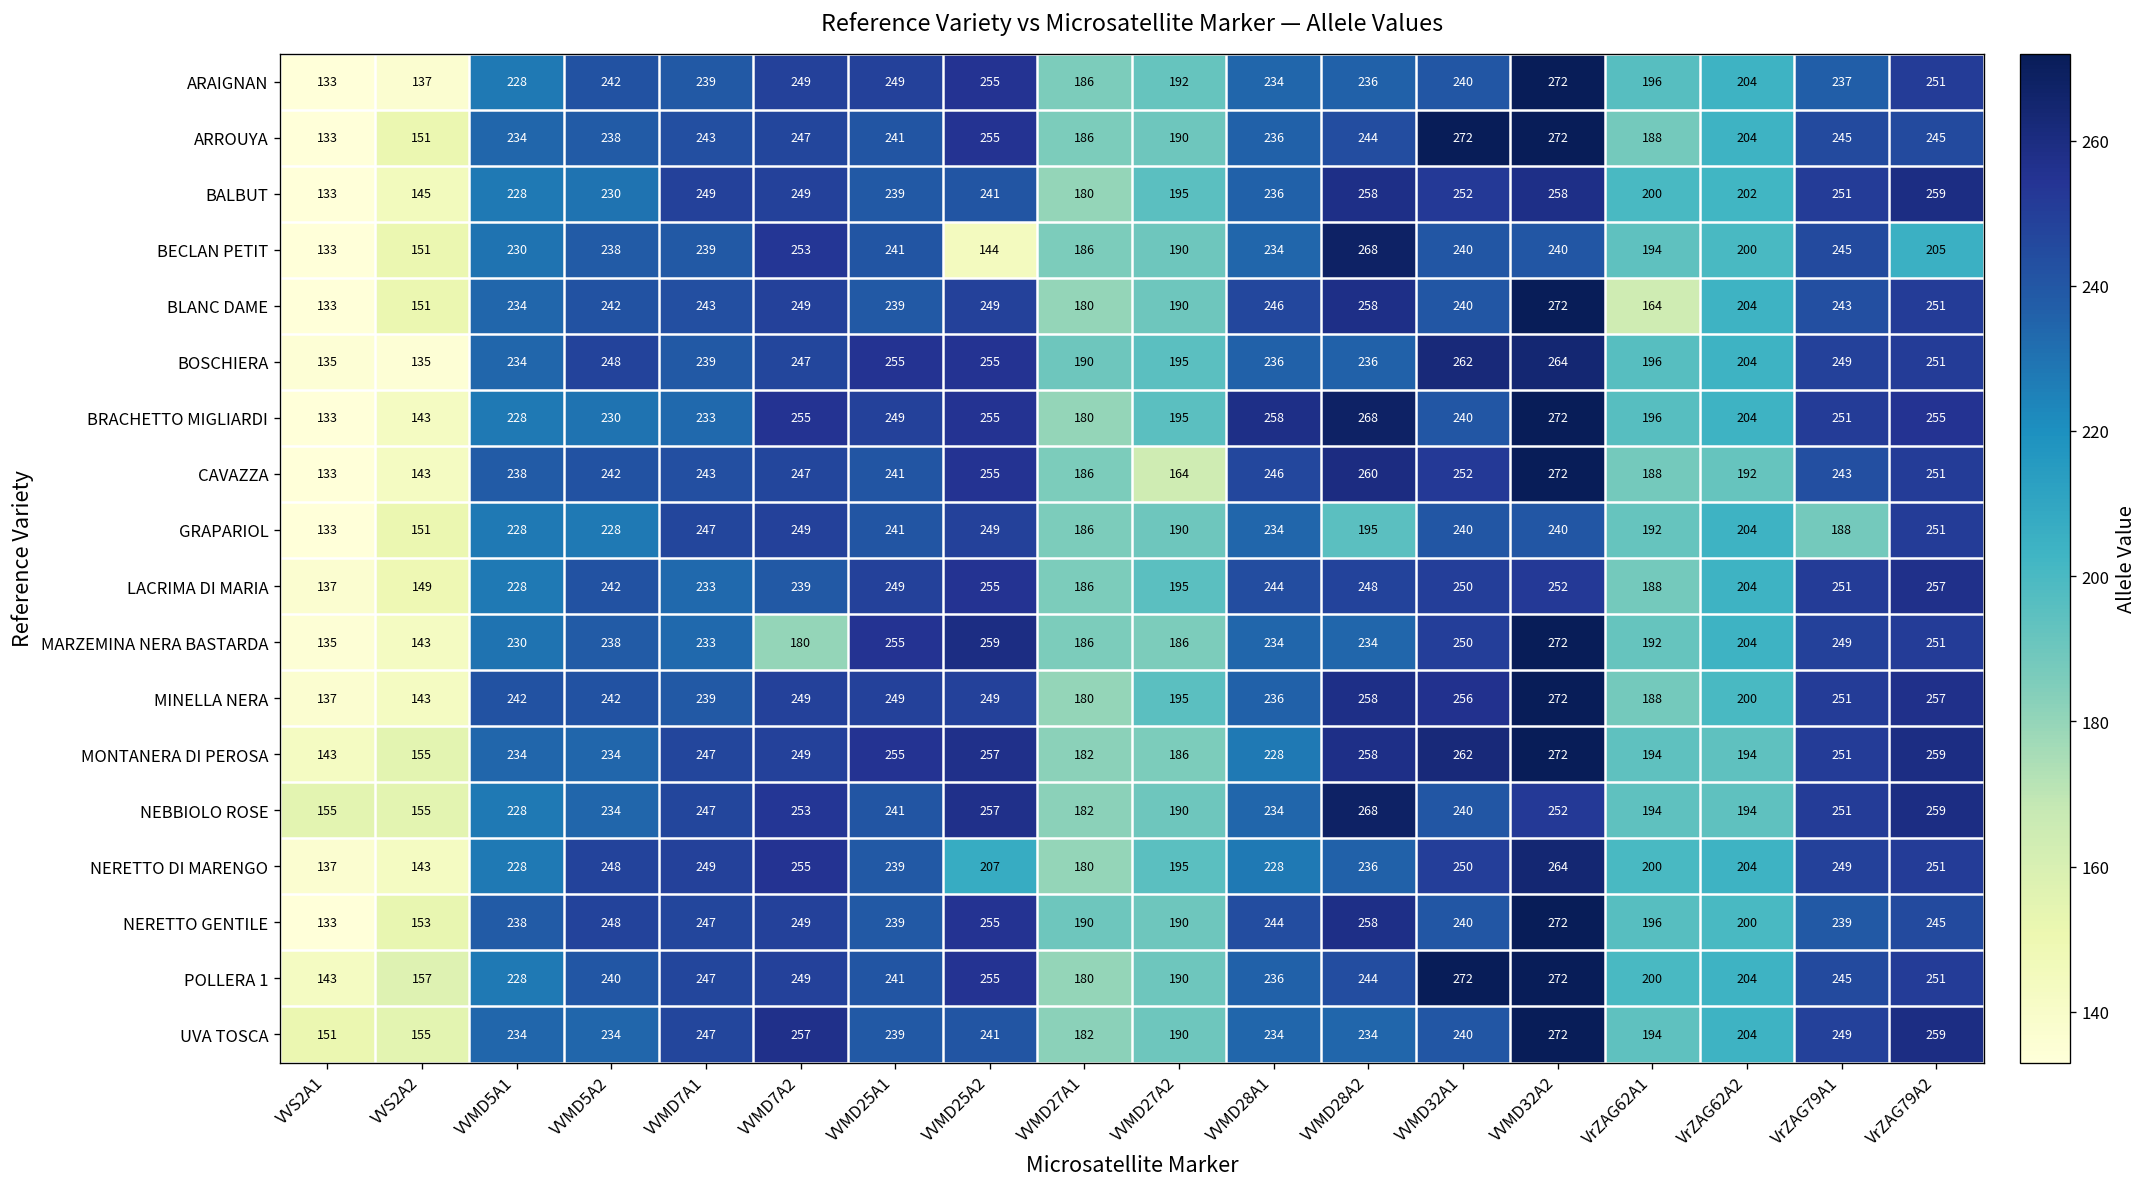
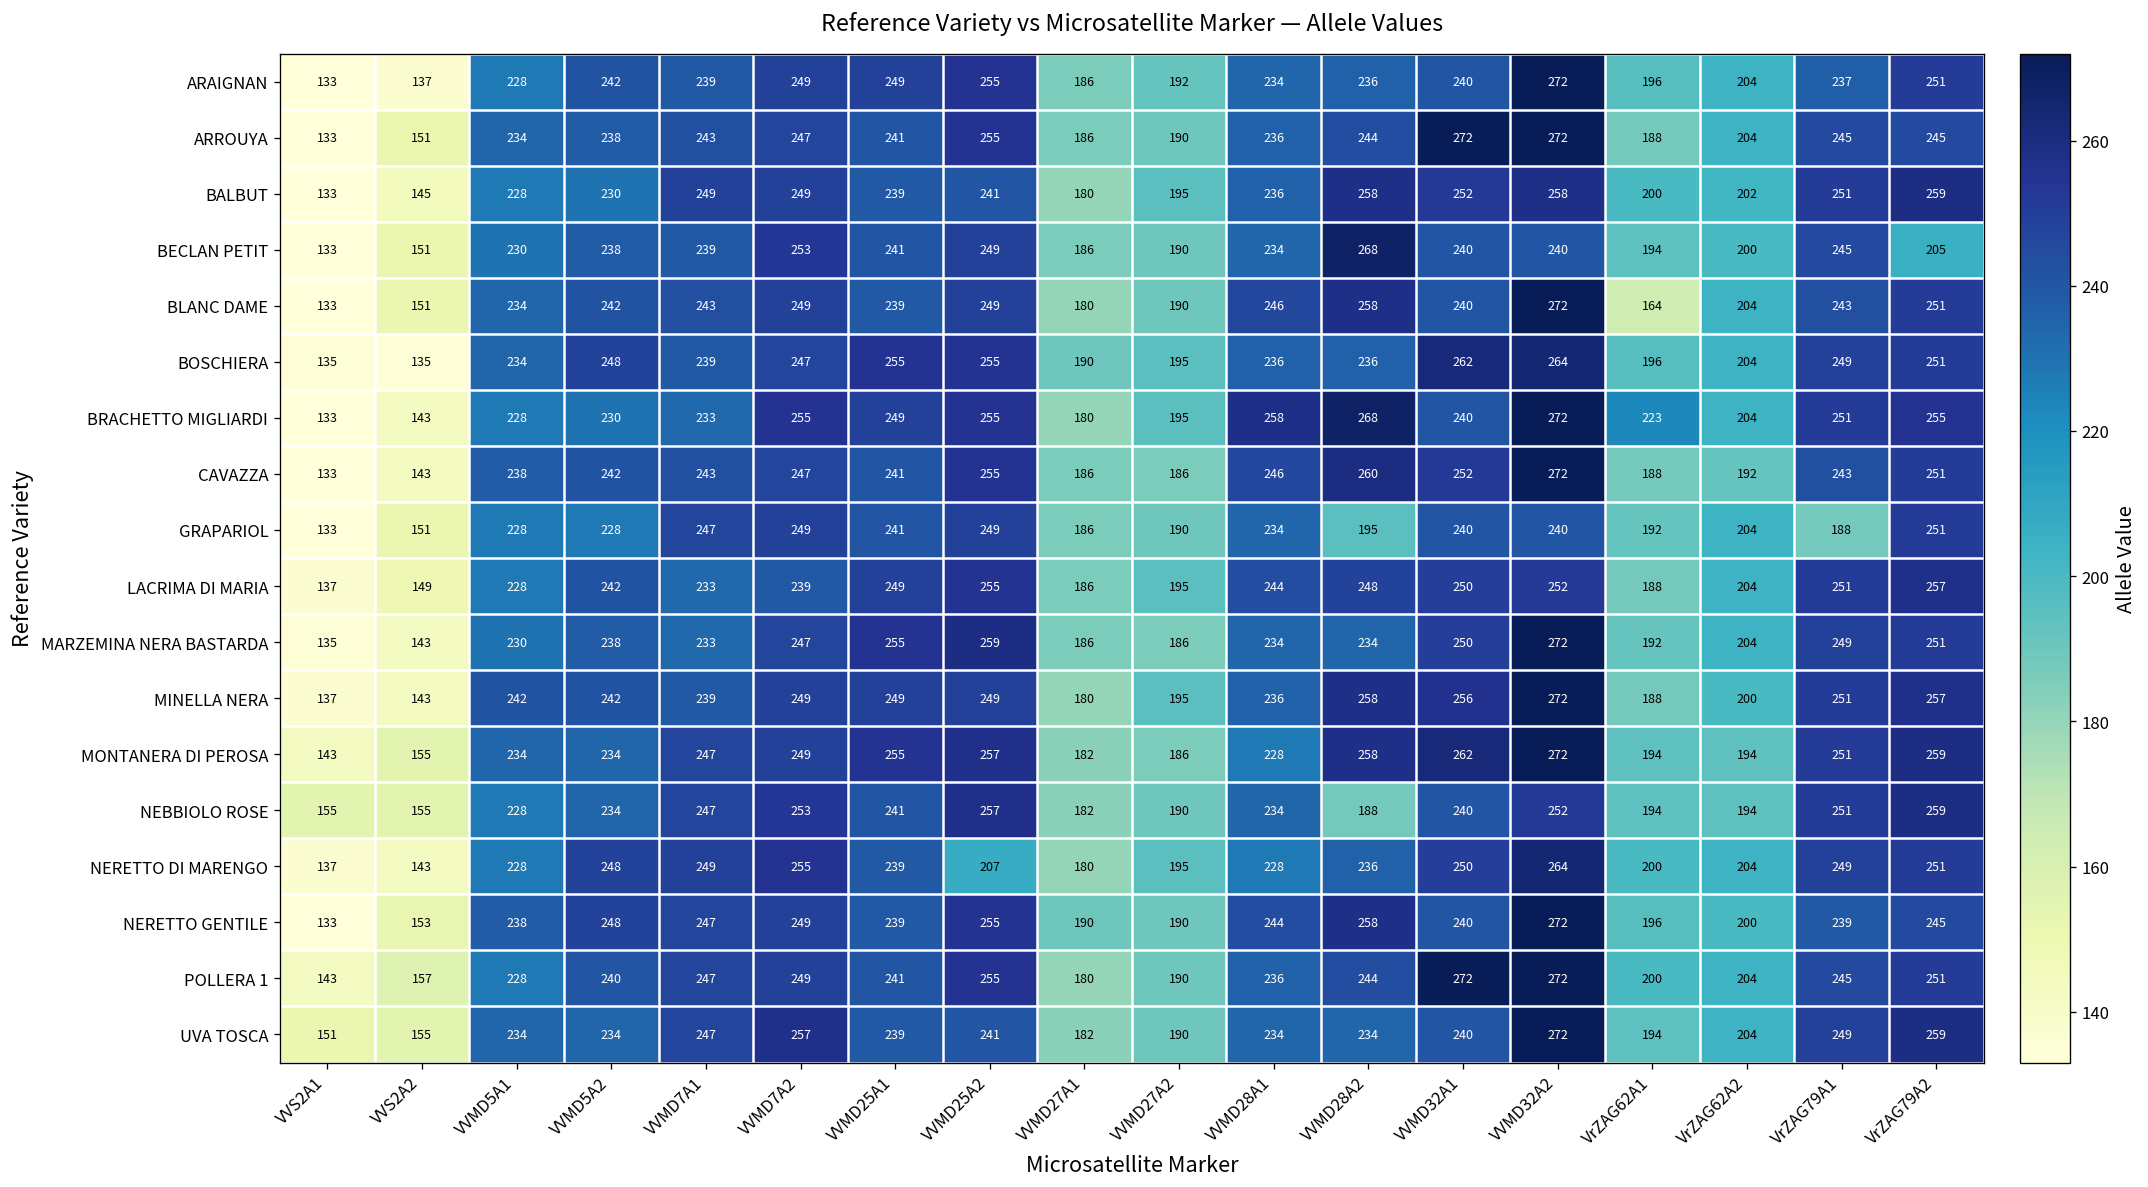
  {
    "BECLAN PETIT": {
      "VVS2A1": 133,
      "VVS2A2": 151,
      "VVMD5A1": 230,
      "VVMD5A2": 238,
      "VVMD7A1": 239,
      "VVMD7A2": 253,
      "VVMD25A1": 241,
-     "VVMD25A2": 144,
+     "VVMD25A2": 249,
      "VVMD27A1": 186,
      "VVMD27A2": 190,
      "VVMD28A1": 234,
      "VVMD28A2": 268,
      "VVMD32A1": 240,
      "VVMD32A2": 240,
      "VrZAG62A1": 194,
      "VrZAG62A2": 200,
      "VrZAG79A1": 245,
      "VrZAG79A2": 205
    },
    "BRACHETTO MIGLIARDI": {
      "VVS2A1": 133,
      "VVS2A2": 143,
      "VVMD5A1": 228,
      "VVMD5A2": 230,
      "VVMD7A1": 233,
      "VVMD7A2": 255,
      "VVMD25A1": 249,
      "VVMD25A2": 255,
      "VVMD27A1": 180,
      "VVMD27A2": 195,
      "VVMD28A1": 258,
      "VVMD28A2": 268,
      "VVMD32A1": 240,
      "VVMD32A2": 272,
-     "VrZAG62A1": 196,
+     "VrZAG62A1": 223,
      "VrZAG62A2": 204,
      "VrZAG79A1": 251,
      "VrZAG79A2": 255
    },
    "CAVAZZA": {
      "VVS2A1": 133,
      "VVS2A2": 143,
      "VVMD5A1": 238,
      "VVMD5A2": 242,
      "VVMD7A1": 243,
      "VVMD7A2": 247,
      "VVMD25A1": 241,
      "VVMD25A2": 255,
      "VVMD27A1": 186,
-     "VVMD27A2": 164,
+     "VVMD27A2": 186,
      "VVMD28A1": 246,
      "VVMD28A2": 260,
      "VVMD32A1": 252,
      "VVMD32A2": 272,
      "VrZAG62A1": 188,
      "VrZAG62A2": 192,
      "VrZAG79A1": 243,
      "VrZAG79A2": 251
    },
    "MARZEMINA NERA BASTARDA": {
      "VVS2A1": 135,
      "VVS2A2": 143,
      "VVMD5A1": 230,
      "VVMD5A2": 238,
      "VVMD7A1": 233,
-     "VVMD7A2": 180,
+     "VVMD7A2": 247,
      "VVMD25A1": 255,
      "VVMD25A2": 259,
      "VVMD27A1": 186,
      "VVMD27A2": 186,
      "VVMD28A1": 234,
      "VVMD28A2": 234,
      "VVMD32A1": 250,
      "VVMD32A2": 272,
      "VrZAG62A1": 192,
      "VrZAG62A2": 204,
      "VrZAG79A1": 249,
      "VrZAG79A2": 251
    },
    "NEBBIOLO ROSE": {
      "VVS2A1": 155,
      "VVS2A2": 155,
      "VVMD5A1": 228,
      "VVMD5A2": 234,
      "VVMD7A1": 247,
      "VVMD7A2": 253,
      "VVMD25A1": 241,
      "VVMD25A2": 257,
      "VVMD27A1": 182,
      "VVMD27A2": 190,
      "VVMD28A1": 234,
-     "VVMD28A2": 268,
+     "VVMD28A2": 188,
      "VVMD32A1": 240,
      "VVMD32A2": 252,
      "VrZAG62A1": 194,
      "VrZAG62A2": 194,
      "VrZAG79A1": 251,
      "VrZAG79A2": 259
    }
  }
